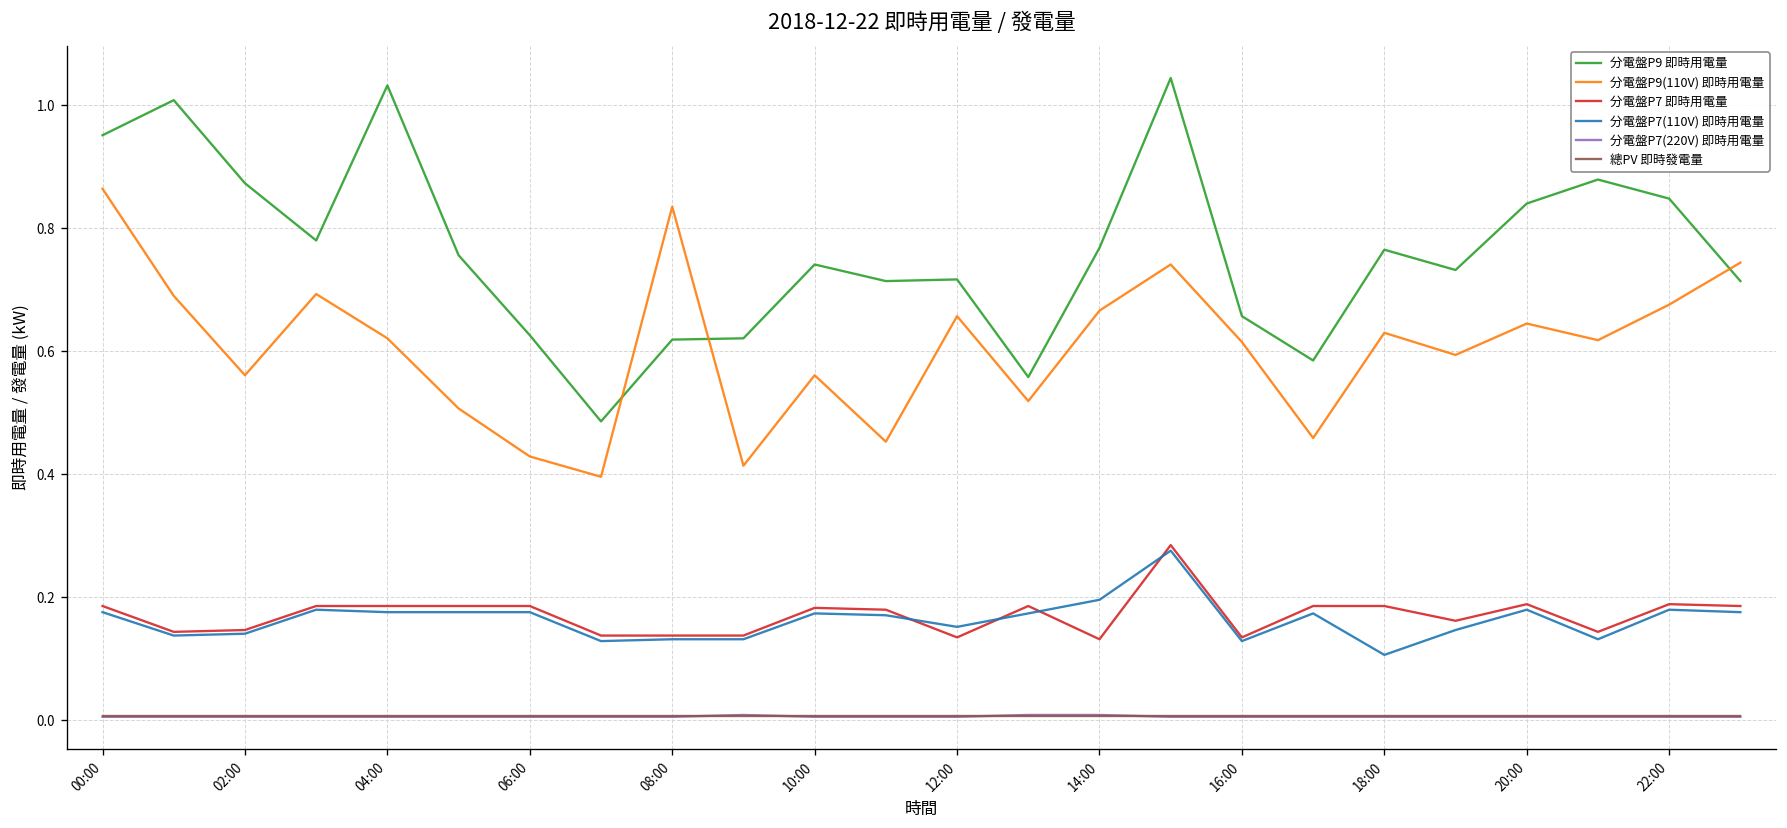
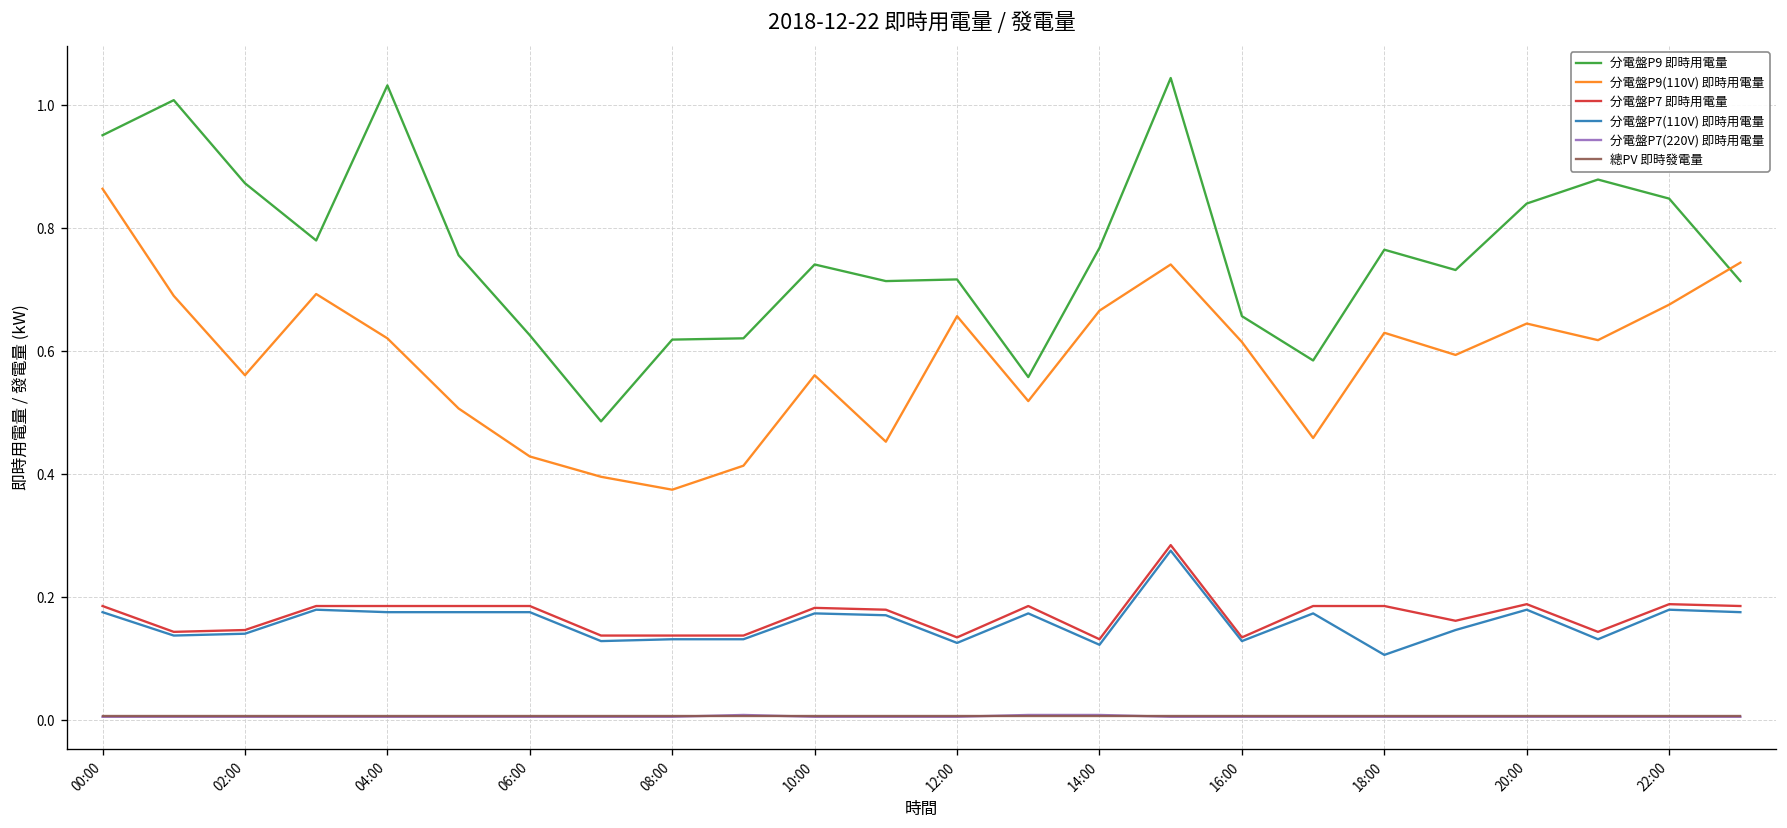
  {
    "分電盤P9 即時用電量": {
      "00:00": 0.95,
      "02:00": 0.87,
      "04:00": 1.03,
      "06:00": 0.63,
      "08:00": 0.62,
      "10:00": 0.74,
      "12:00": 0.72,
      "14:00": 0.77,
      "16:00": 0.66,
      "18:00": 0.76,
      "20:00": 0.84,
      "22:00": 0.85
    },
    "分電盤P9(110V) 即時用電量": {
      "00:00": 0.86,
      "02:00": 0.56,
      "04:00": 0.62,
      "06:00": 0.43,
-     "08:00": 0.84,
+     "08:00": 0.38,
      "10:00": 0.56,
      "12:00": 0.66,
      "14:00": 0.67,
      "16:00": 0.62,
      "18:00": 0.63,
      "20:00": 0.64,
      "22:00": 0.68
    },
    "分電盤P7 即時用電量": {
      "00:00": 0.19,
      "02:00": 0.15,
      "04:00": 0.19,
      "06:00": 0.19,
      "08:00": 0.14,
      "10:00": 0.18,
      "12:00": 0.14,
      "14:00": 0.13,
      "16:00": 0.14,
      "18:00": 0.19,
      "20:00": 0.19,
      "22:00": 0.19
    },
    "分電盤P7(110V) 即時用電量": {
      "00:00": 0.18,
      "02:00": 0.14,
      "04:00": 0.18,
      "06:00": 0.18,
      "08:00": 0.13,
      "10:00": 0.17,
-     "12:00": 0.15,
-     "14:00": 0.20,
+     "12:00": 0.13,
+     "14:00": 0.12,
      "16:00": 0.13,
      "18:00": 0.11,
      "20:00": 0.18,
      "22:00": 0.18
    }
  }
